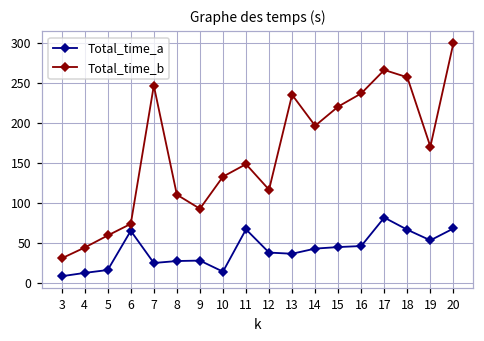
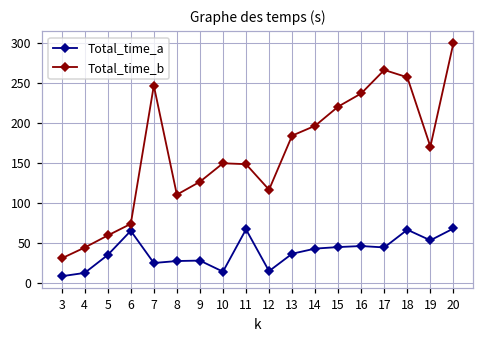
  {
    "Total_time_a": {
      "3": 10,
      "4": 10,
-     "5": 20,
+     "5": 30,
      "6": 60,
      "7": 20,
      "8": 30,
      "9": 30,
      "10": 10,
      "11": 70,
-     "12": 40,
+     "12": 10,
      "13": 40,
      "14": 40,
      "15": 40,
      "16": 50,
-     "17": 80,
+     "17": 40,
      "18": 70,
      "19": 50,
      "20": 70
    },
    "Total_time_b": {
      "3": 30,
      "4": 40,
      "5": 60,
      "6": 70,
      "7": 250,
      "8": 110,
-     "9": 90,
-     "10": 130,
+     "9": 130,
+     "10": 150,
      "11": 150,
      "12": 120,
-     "13": 240,
+     "13": 180,
      "14": 200,
      "15": 220,
      "16": 240,
      "17": 270,
      "18": 260,
      "19": 170,
      "20": 300
    }
  }
